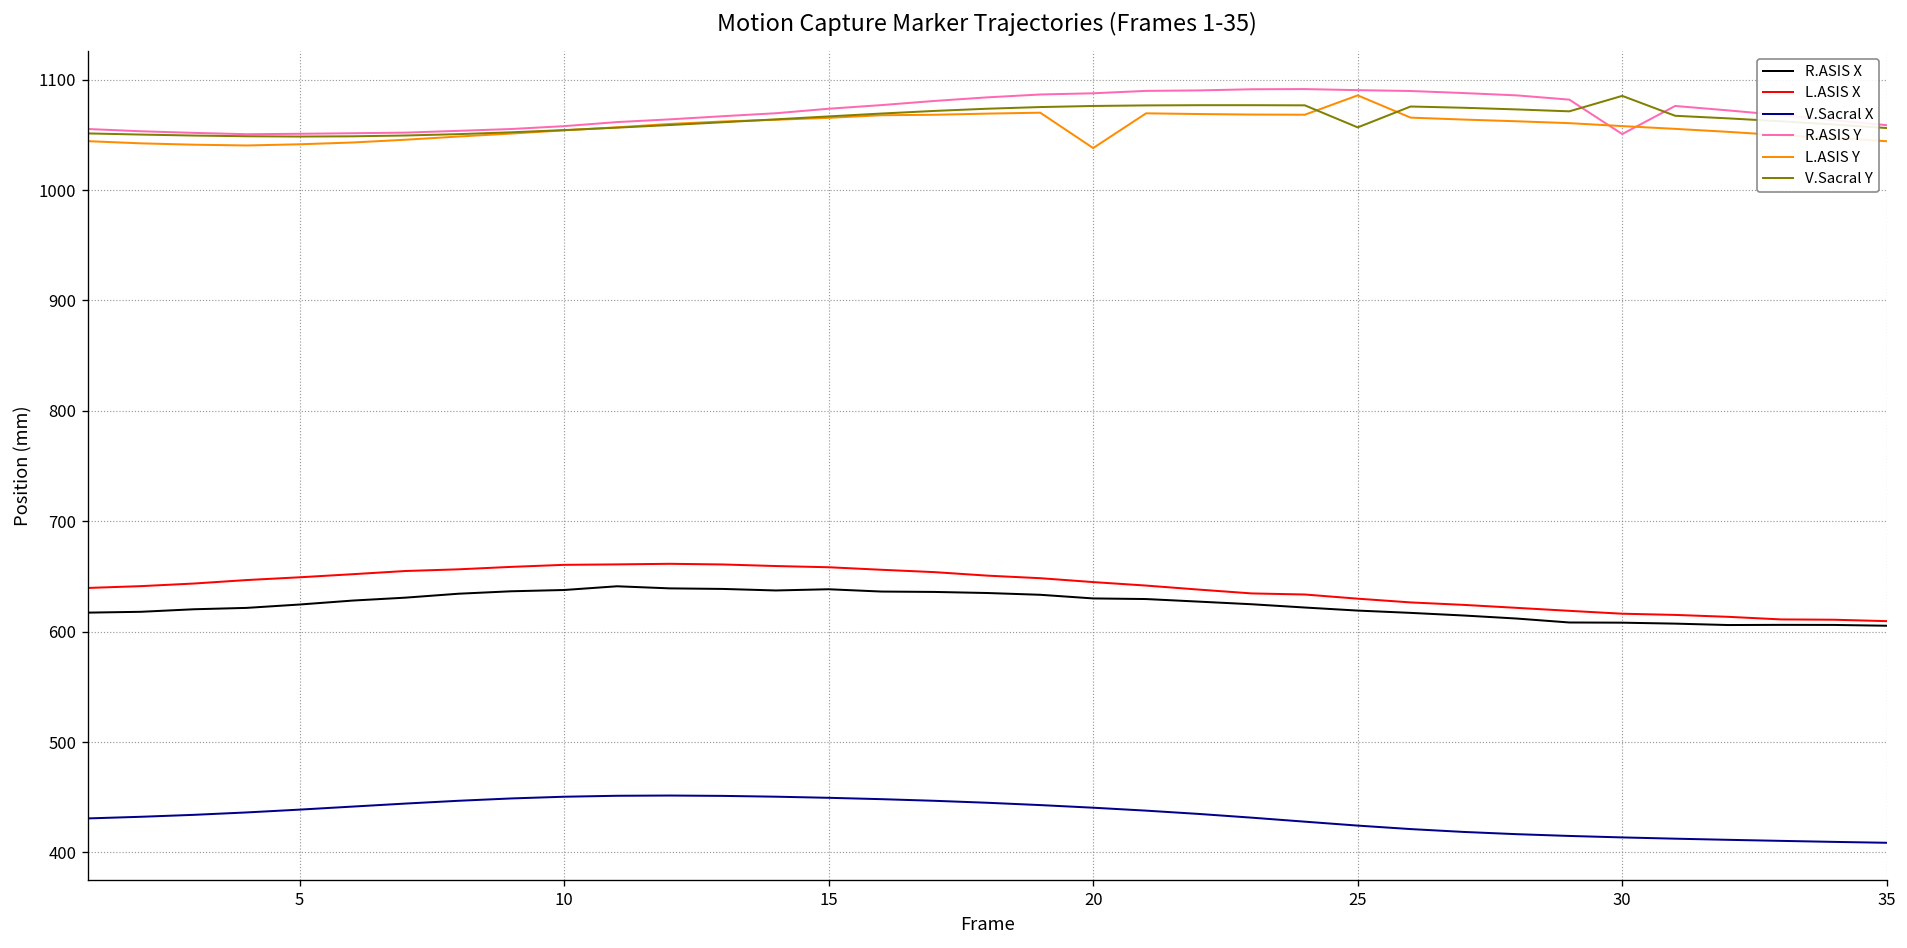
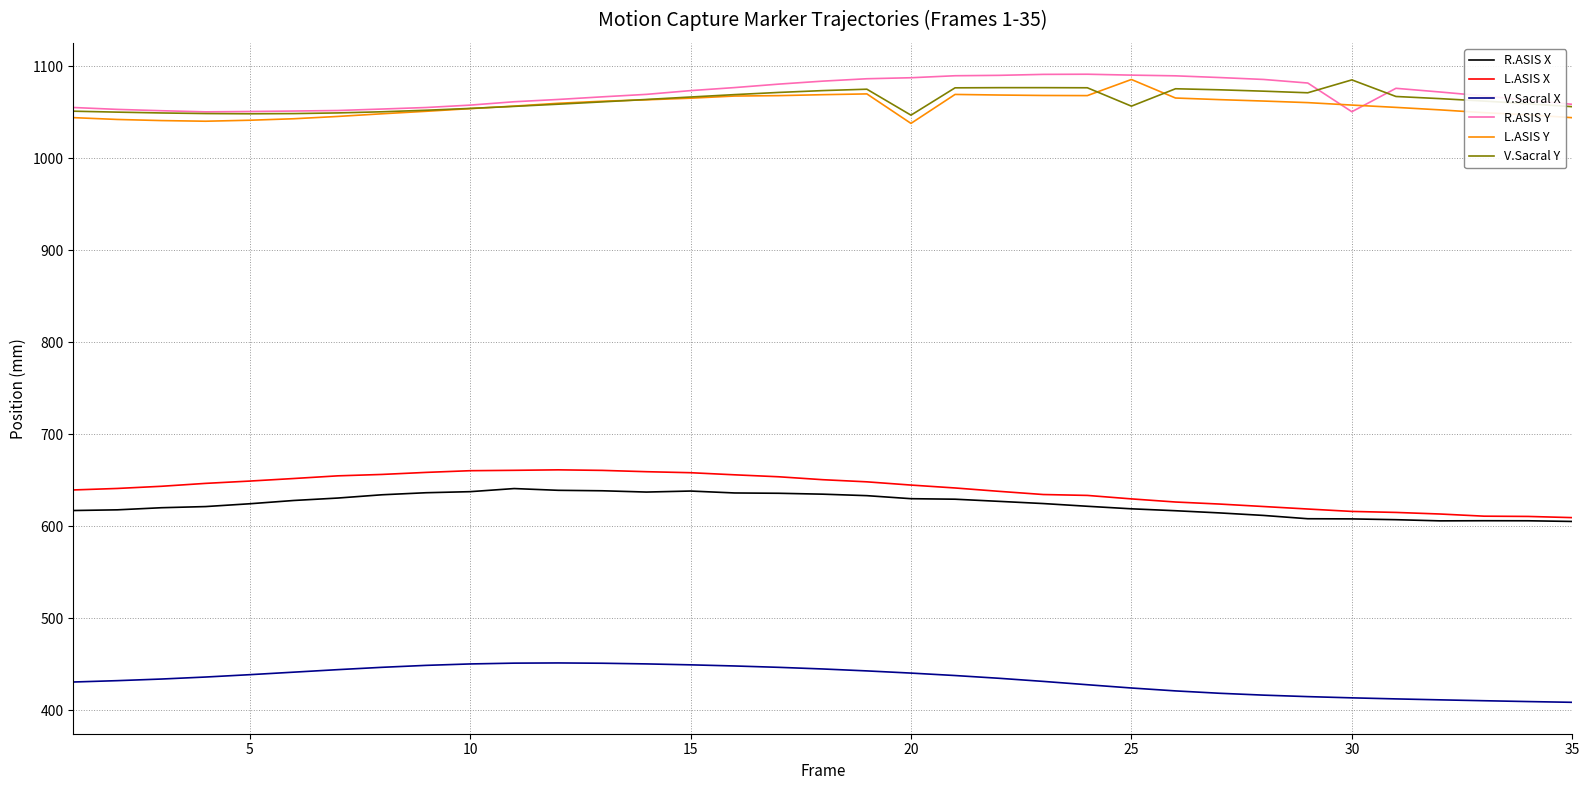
  {
    "R.ASIS X": {
      "5": 620,
      "10": 640,
      "15": 640,
      "20": 630,
      "25": 620,
      "30": 610,
      "35": 610
    },
    "L.ASIS X": {
      "5": 650,
      "10": 660,
      "15": 660,
      "20": 640,
      "25": 630,
      "30": 620,
      "35": 610
    },
    "V.Sacral X": {
      "5": 440,
      "10": 450,
      "15": 450,
      "20": 440,
      "25": 420,
      "30": 410,
      "35": 410
    },
    "R.ASIS Y": {
      "10": 1060,
      "15": 1070,
      "20": 1090,
      "25": 1090,
      "30": 1050
    },
    "L.ASIS Y": {
      "5": 1040,
      "20": 1040,
      "25": 1090,
      "30": 1060,
      "35": 1040
    },
    "V.Sacral Y": {
-     "20": 1080,
+     "20": 1050,
      "25": 1060,
      "30": 1090
    }
  }
